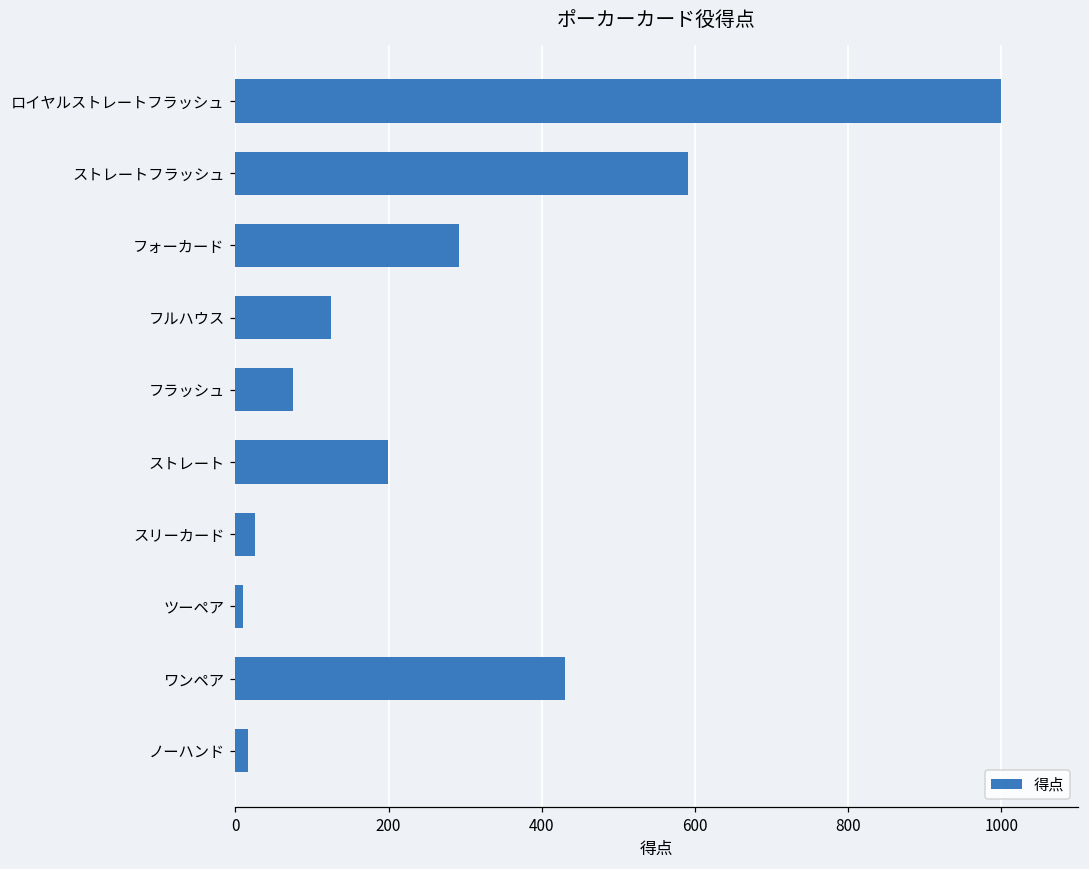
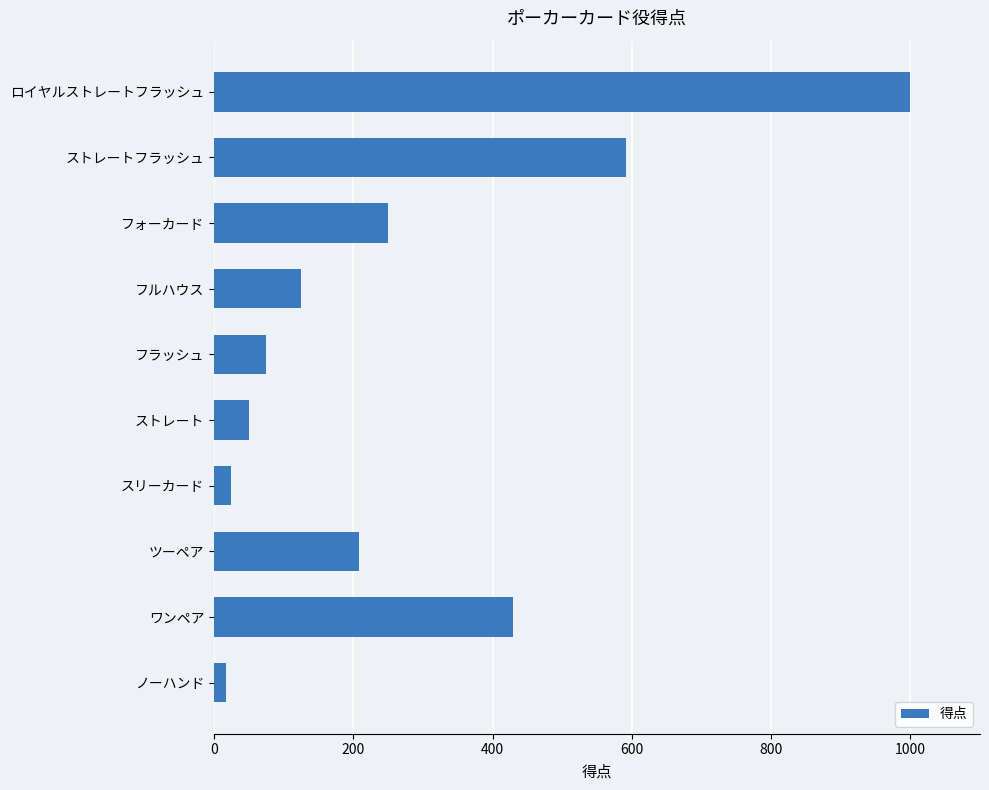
  {
    "ロイヤルストレートフラッシュ": 1000,
    "ストレートフラッシュ": 590,
-   "フォーカード": 290,
+   "フォーカード": 250,
    "フルハウス": 130,
    "フラッシュ": 80,
-   "ストレート": 200,
+   "ストレート": 50,
    "スリーカード": 30,
-   "ツーペア": 10,
+   "ツーペア": 210,
    "ワンペア": 430,
    "ノーハンド": 20
  }
